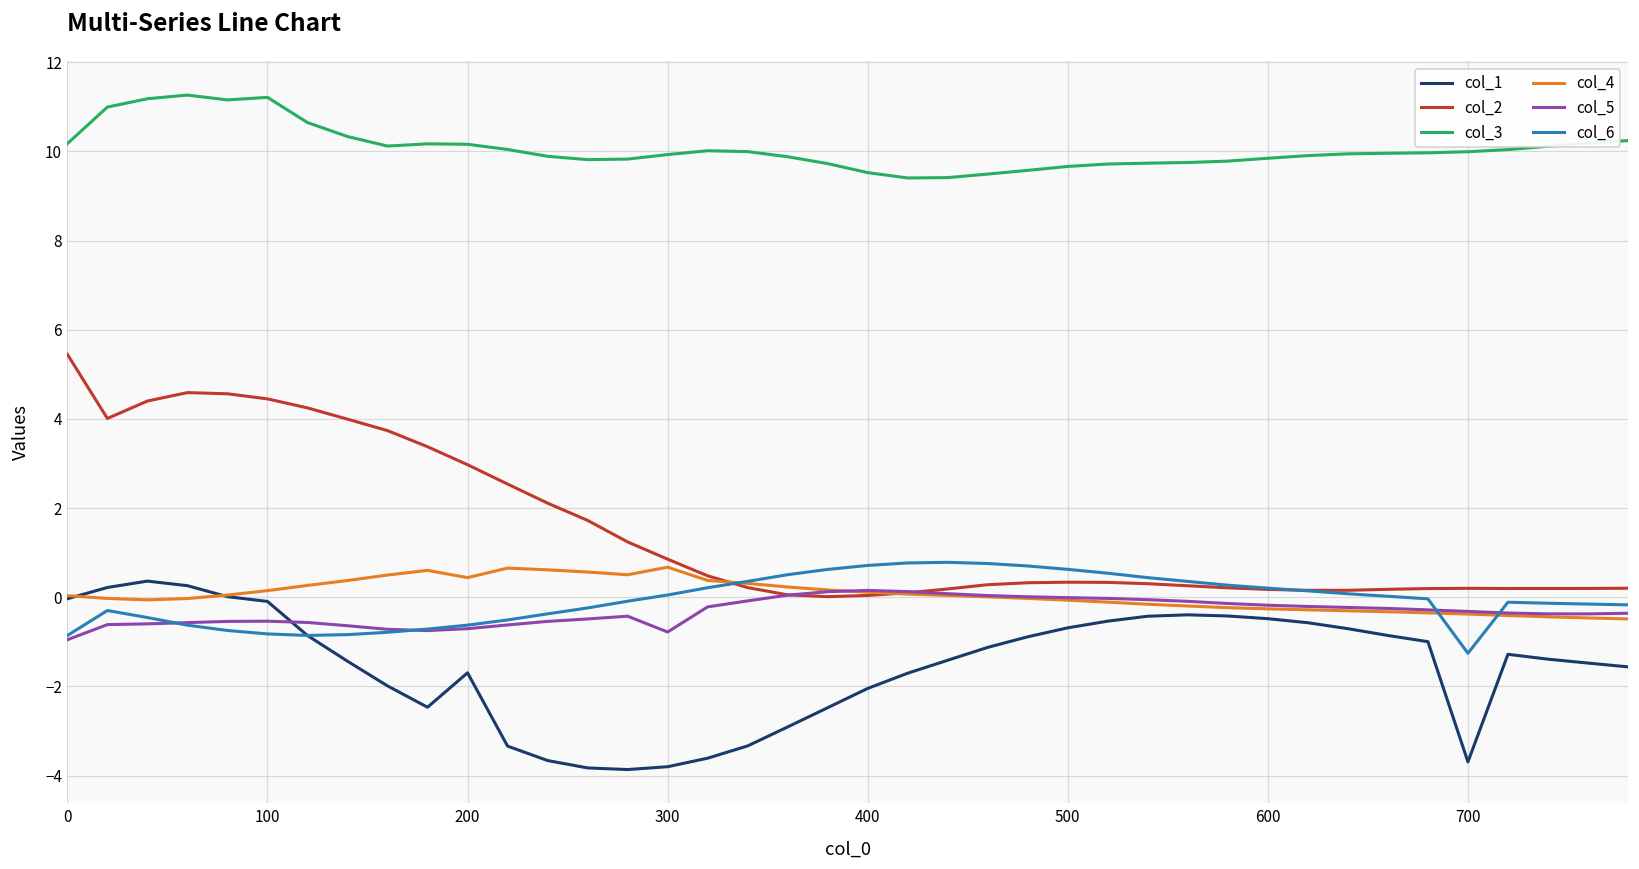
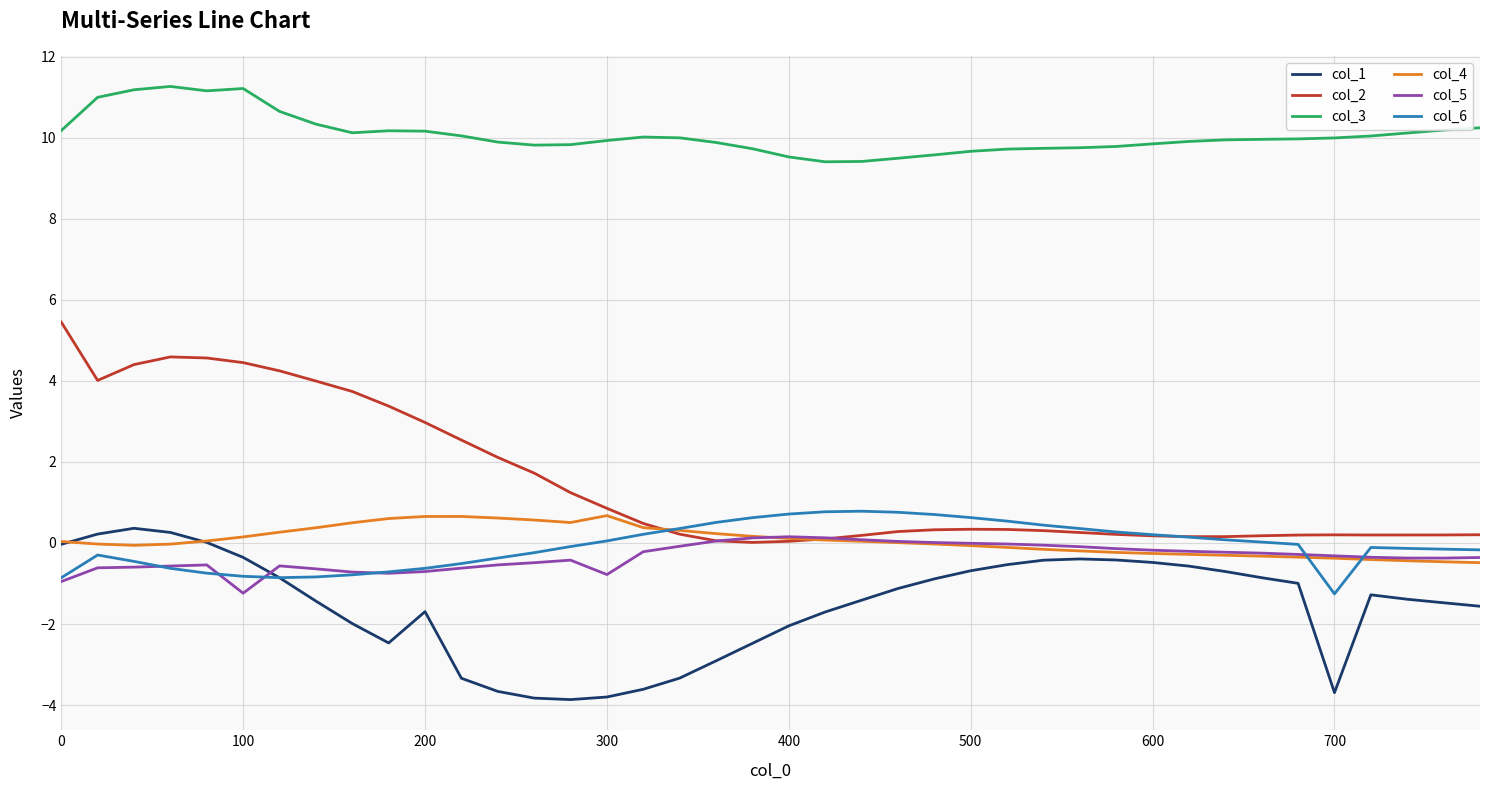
  {
    "col_1": {
      "0": 0.0,
-     "100": -0.1,
+     "100": -0.4,
      "200": -1.7,
      "300": -3.8,
      "400": -2.0,
      "500": -0.7,
      "600": -0.5,
      "700": -3.7
    },
    "col_2": {
      "0": 5.4,
      "100": 4.4,
      "200": 3.0,
      "300": 0.9,
      "400": 0.0,
      "500": 0.3,
      "700": 0.2
    },
    "col_3": {
      "0": 10.2,
      "100": 11.2,
      "200": 10.2,
      "300": 9.9,
      "400": 9.5,
      "500": 9.7,
      "600": 9.8,
      "700": 10.0
    },
    "col_4": {
      "0": 0.0,
      "100": 0.1,
-     "200": 0.4,
+     "200": 0.7,
      "300": 0.7,
      "600": -0.3
    },
    "col_5": {
      "0": -1.0,
-     "100": -0.5,
+     "100": -1.2,
      "200": -0.7,
      "300": -0.8,
      "600": -0.2
    },
    "col_6": {
      "0": -0.9,
      "100": -0.8,
      "200": -0.6,
      "300": 0.1,
      "400": 0.7,
      "500": 0.6,
      "700": -1.3
    }
  }
